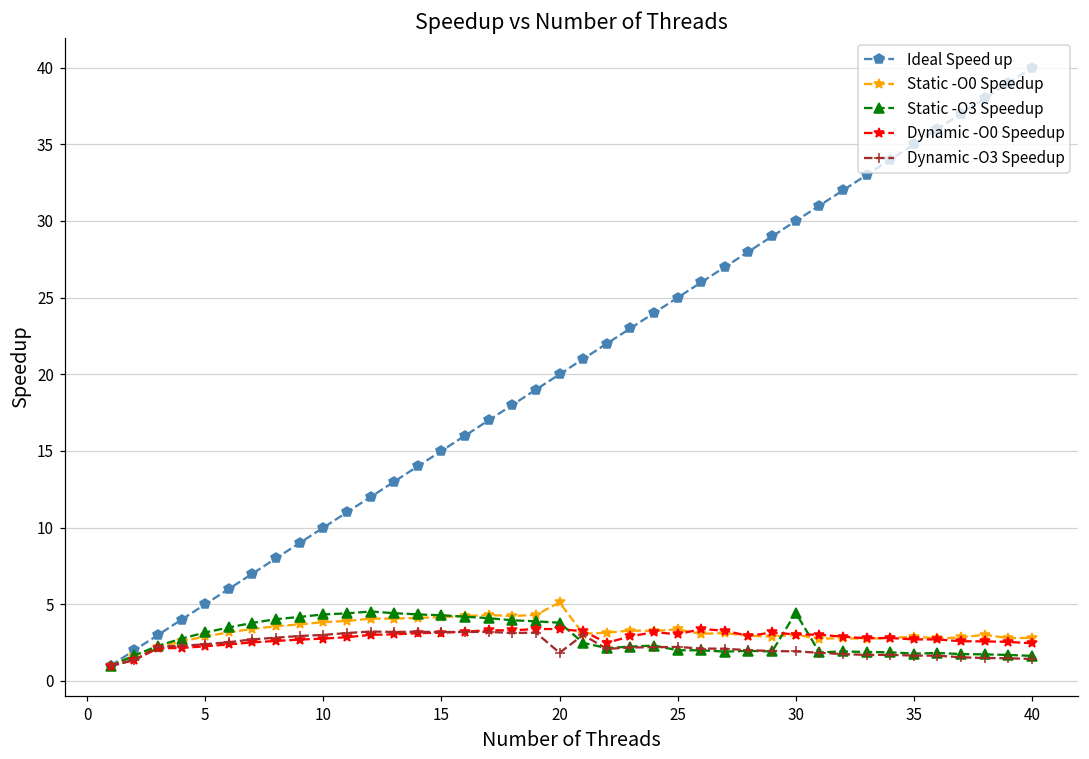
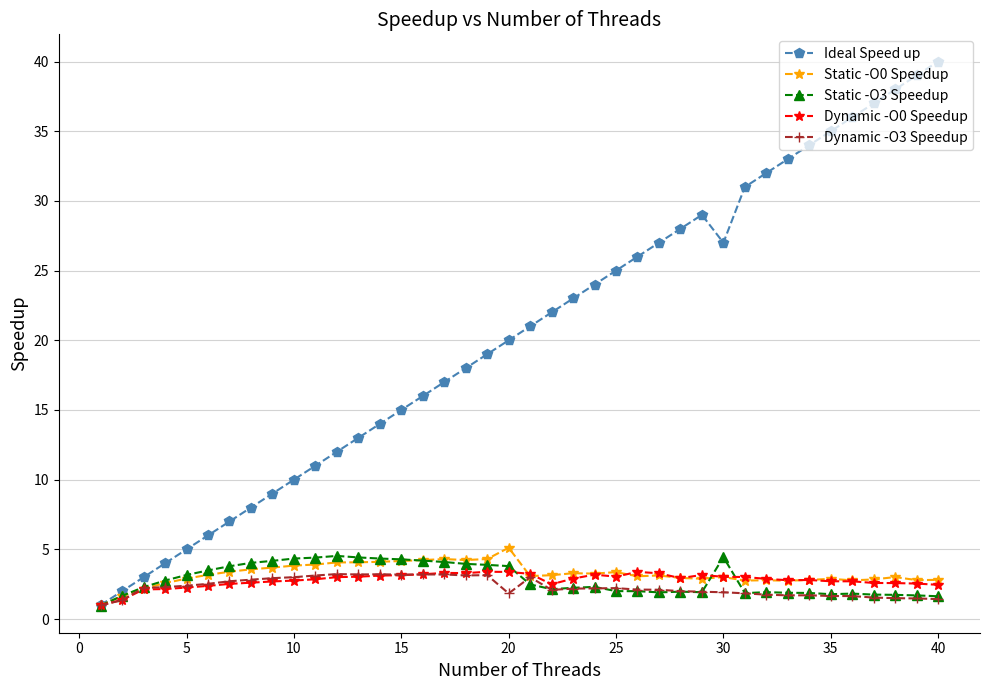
  {
    "Ideal Speed up": {
      "5": 5,
      "10": 10,
      "15": 15,
      "20": 20,
      "25": 25,
-     "30": 30
+     "30": 27
    },
    "Static -O0 Speedup": {
      "5": 3,
      "10": 4,
      "20": 5,
      "25": 3.4,
      "40": 2.8
    },
    "Static -O3 Speedup": {
      "5": 3,
      "10": 4.3,
      "20": 3.8,
      "25": 2,
      "30": 4.4,
      "40": 1.6
    },
    "Dynamic -O0 Speedup": {
      "10": 2.8,
      "20": 3.4,
      "25": 3,
      "40": 2.5
    },
    "Dynamic -O3 Speedup": {
      "10": 3,
      "20": 2,
      "25": 2.2,
      "30": 2,
      "40": 1.4
    }
  }
